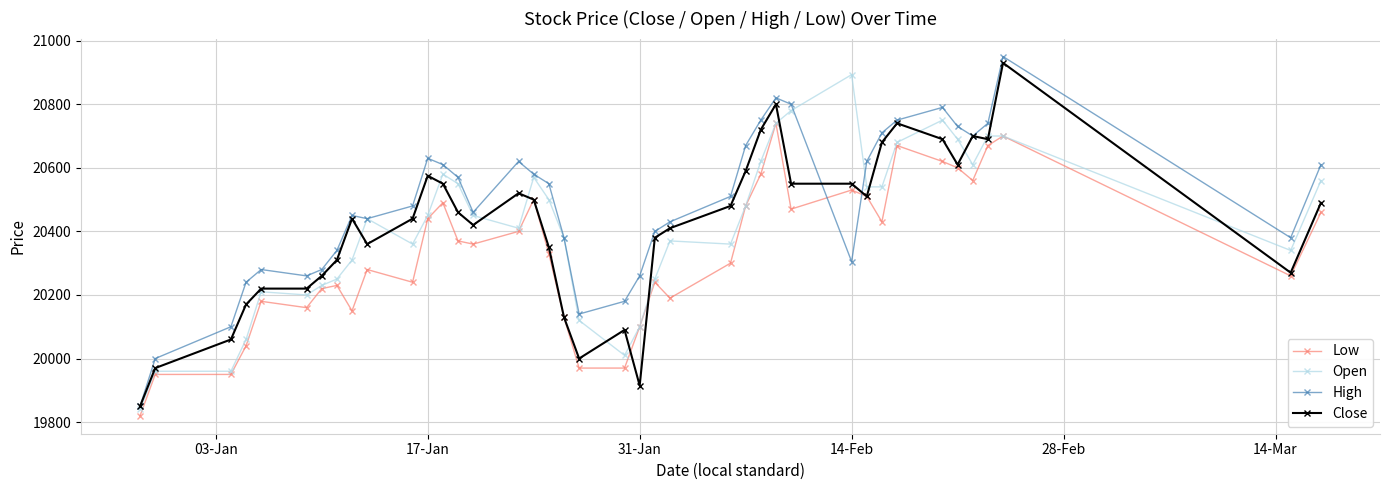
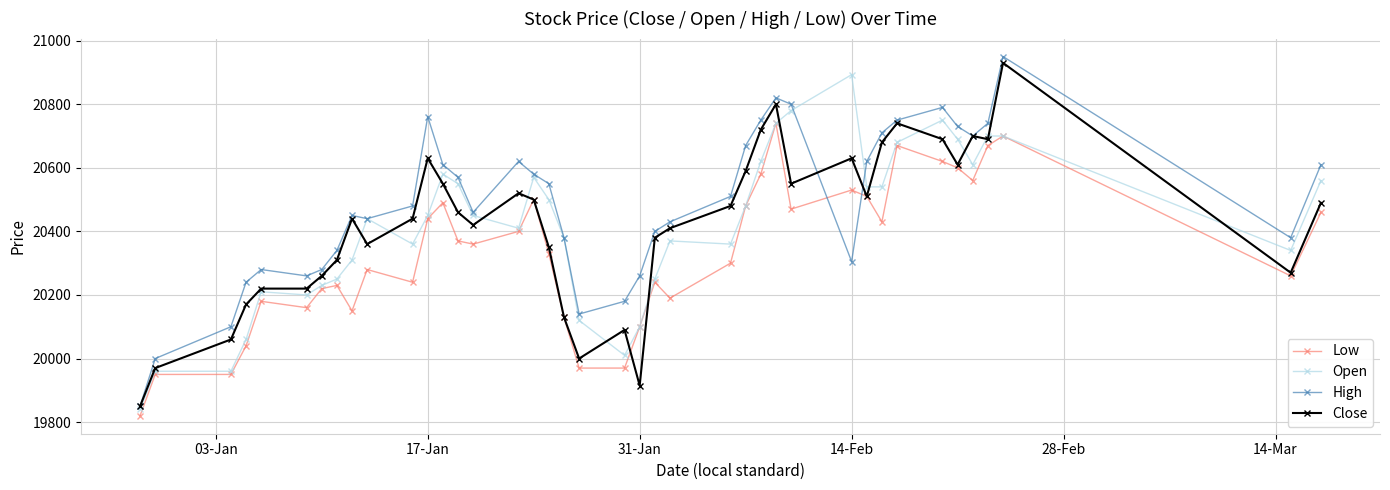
  {
    "Low": {
      "17-Jan": 20440,
      "14-Feb": 20530
    },
    "Open": {
      "17-Jan": 20450,
      "14-Feb": 20890
    },
    "High": {
-     "17-Jan": 20630,
+     "17-Jan": 20760,
      "31-Jan": 20260,
      "14-Feb": 20310
    },
    "Close": {
-     "17-Jan": 20580,
+     "17-Jan": 20630,
      "31-Jan": 19920,
-     "14-Feb": 20550
+     "14-Feb": 20630
    }
  }
